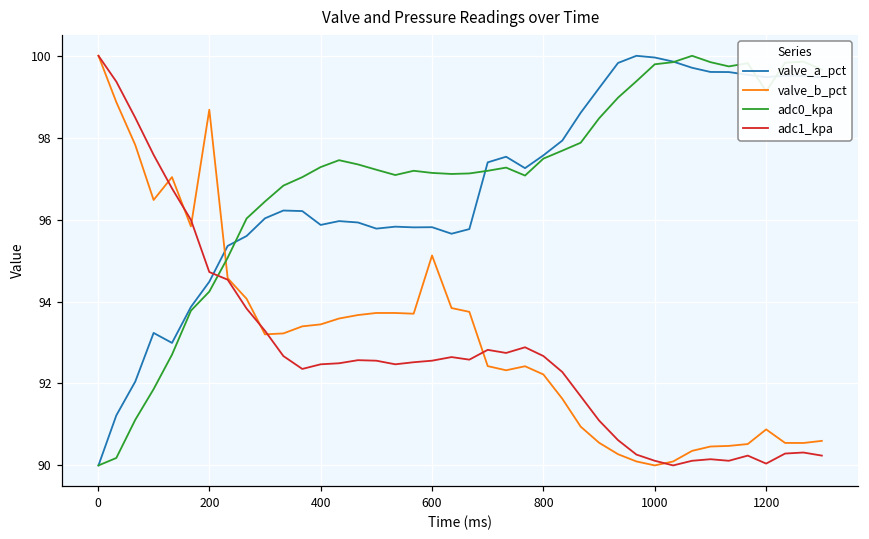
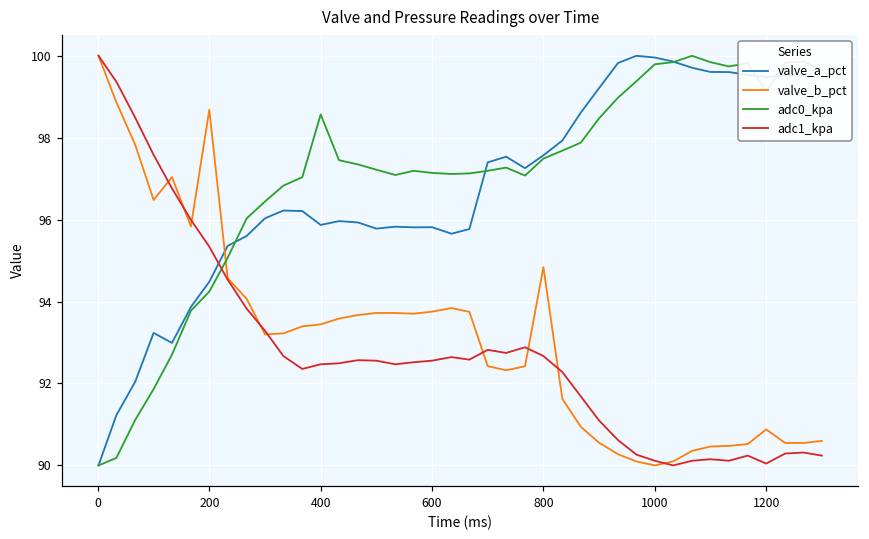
  {
    "valve_a_pct": {
      "200": 94.5,
      "400": 95.9,
      "600": 95.8,
      "800": 97.6,
      "1000": 100.0
    },
    "valve_b_pct": {
      "200": 98.7,
      "400": 93.4,
-     "600": 95.1,
-     "800": 92.2,
+     "600": 93.8,
+     "800": 94.8,
      "1000": 90.0,
      "1200": 90.9
    },
    "adc0_kpa": {
      "200": 94.2,
-     "400": 97.3,
+     "400": 98.6,
      "600": 97.1,
      "800": 97.5,
      "1000": 99.8
    },
    "adc1_kpa": {
-     "200": 94.7,
+     "200": 95.3,
      "400": 92.5,
      "600": 92.6,
      "800": 92.7,
      "1000": 90.1,
      "1200": 90.0
    }
  }
